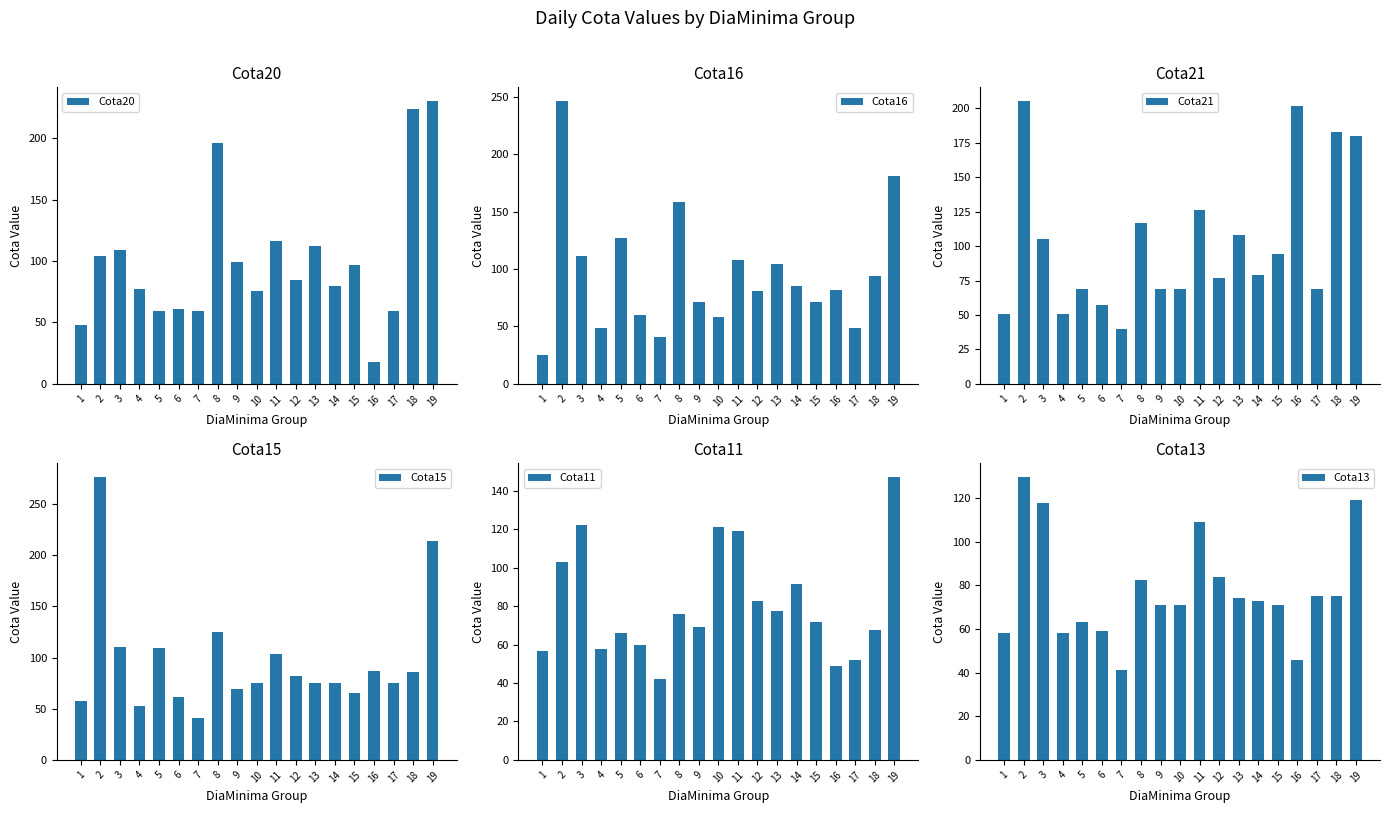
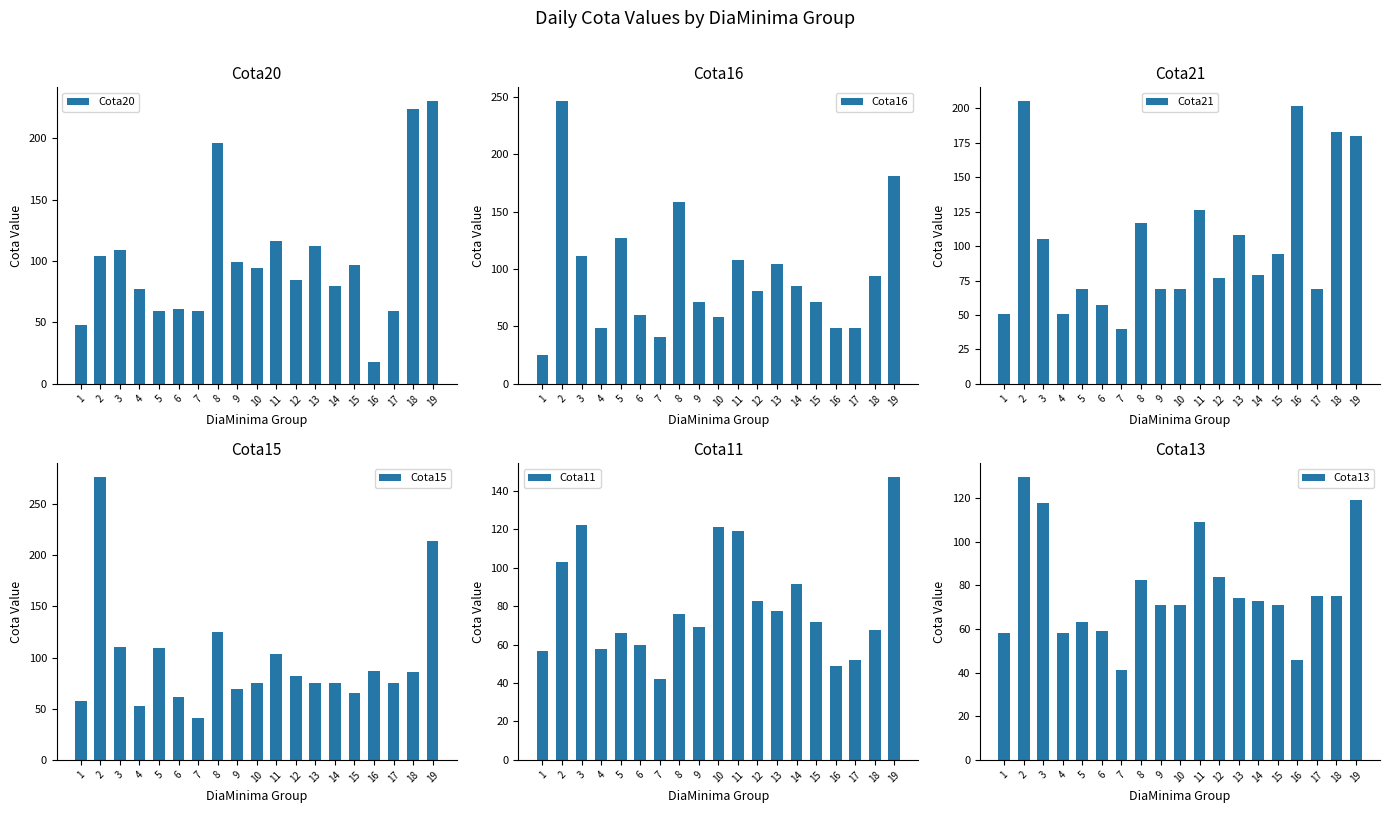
  {
    "Cota20": {
      "1": 48,
      "2": 105,
      "3": 109,
      "4": 77,
      "5": 59,
      "6": 61,
      "7": 59,
      "8": 196,
      "9": 99,
-     "10": 76,
+     "10": 95,
      "11": 116,
      "12": 85,
      "13": 113,
      "14": 80,
      "15": 97,
      "16": 18,
      "17": 59,
      "18": 224,
      "19": 230
    },
    "Cota16": {
      "1": 25,
      "2": 246,
      "3": 111,
      "4": 49,
      "5": 127,
      "6": 60,
      "7": 41,
      "8": 158,
      "9": 72,
      "10": 58,
      "11": 108,
      "12": 81,
      "13": 104,
      "14": 85,
      "15": 72,
-     "16": 82,
+     "16": 49,
      "17": 49,
      "18": 94,
      "19": 181
    },
    "Cota21": {
      "1": 51,
      "2": 205,
      "3": 105,
      "4": 51,
      "5": 69,
      "6": 57,
      "7": 40,
      "8": 117,
      "9": 69,
      "10": 69,
      "11": 126,
      "12": 77,
      "13": 108,
      "14": 79,
      "15": 95,
      "16": 202,
      "17": 69,
      "18": 183,
      "19": 180
    },
    "Cota15": {
      "1": 58,
      "2": 276,
      "3": 110,
      "4": 53,
      "5": 109,
      "6": 62,
      "7": 41,
      "8": 125,
      "9": 70,
      "10": 75,
      "11": 104,
      "12": 82,
      "13": 75,
      "14": 75,
      "15": 65,
      "16": 87,
      "17": 75,
      "18": 86,
      "19": 214
    },
    "Cota11": {
      "1": 57,
      "2": 103,
      "3": 122,
      "4": 58,
      "5": 66,
      "6": 60,
      "7": 42,
      "8": 76,
      "9": 69,
      "10": 121,
      "11": 119,
      "12": 83,
      "13": 78,
      "14": 92,
      "15": 72,
      "16": 49,
      "17": 52,
      "18": 68,
      "19": 147
    },
    "Cota13": {
      "1": 58,
      "2": 130,
      "3": 118,
      "4": 58,
      "5": 63,
      "6": 59,
      "7": 41,
      "8": 83,
      "9": 71,
      "10": 71,
      "11": 109,
      "12": 84,
      "13": 74,
      "14": 73,
      "15": 71,
      "16": 46,
      "17": 75,
      "18": 75,
      "19": 119
    }
  }
